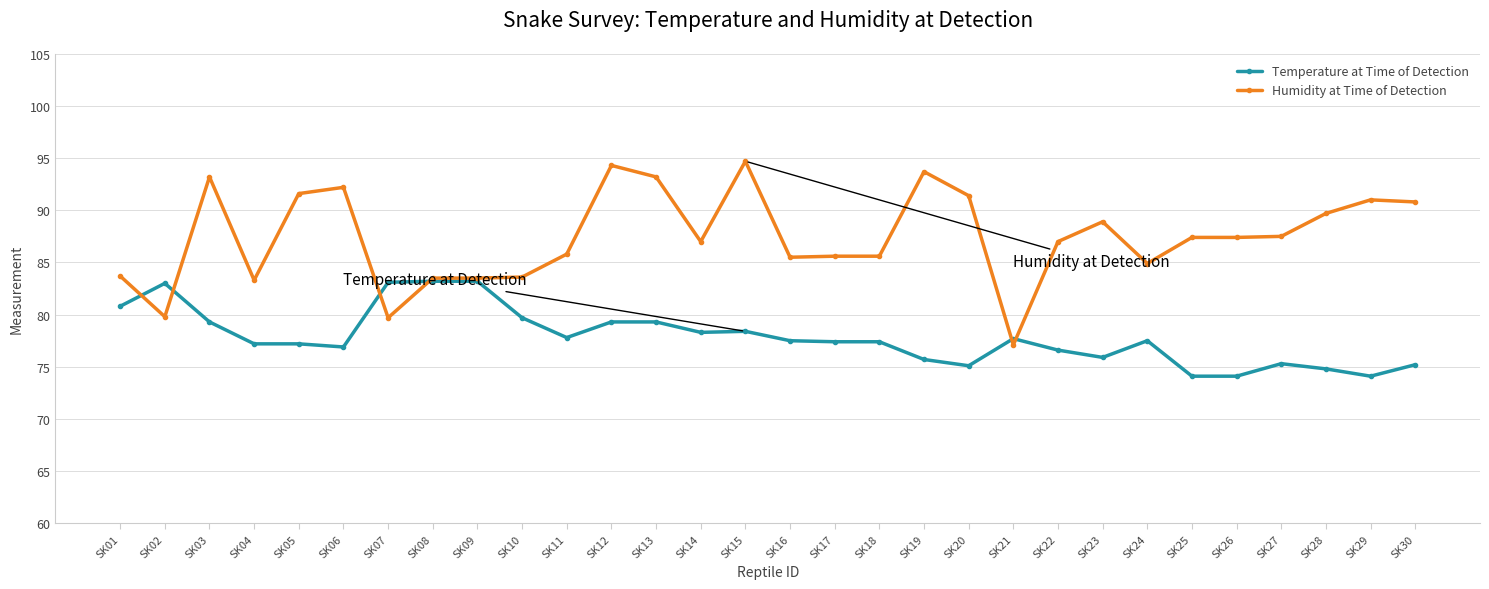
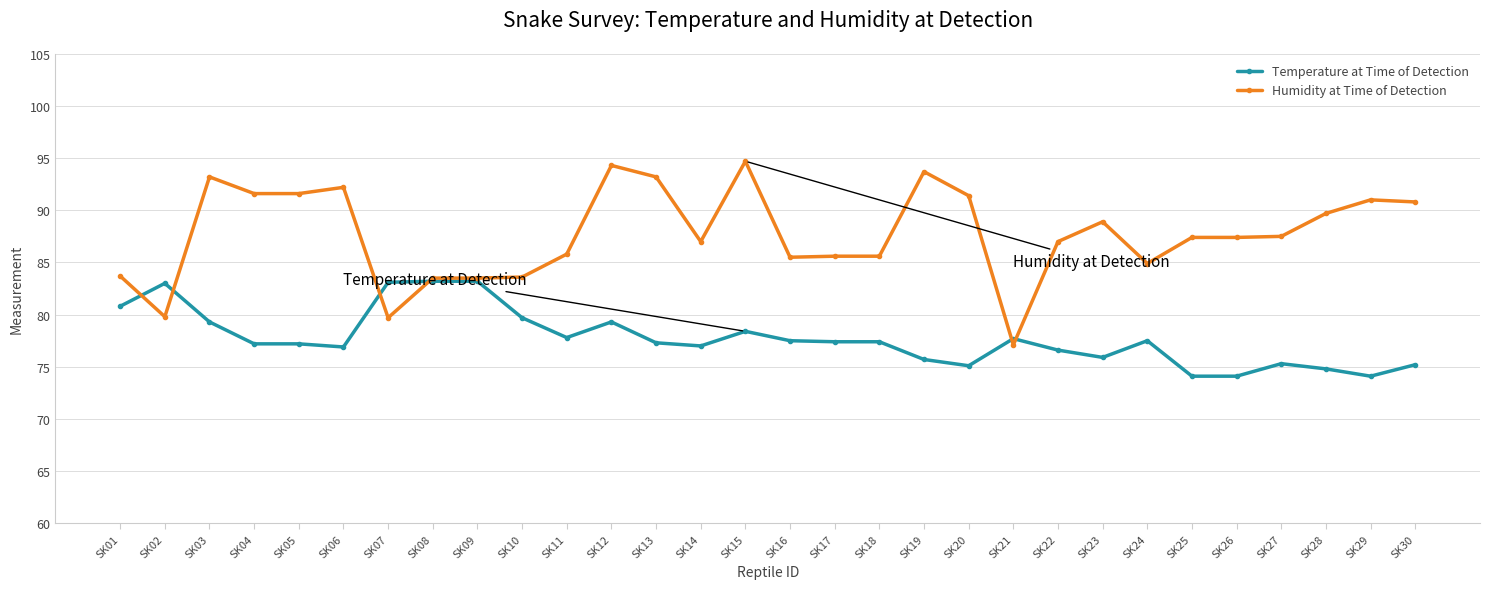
  {
    "Temperature at Time of Detection": {
      "SK01": 80.8,
      "SK02": 83.0,
      "SK03": 79.3,
      "SK04": 77.2,
      "SK05": 77.2,
      "SK06": 76.9,
      "SK07": 83.1,
      "SK08": 83.2,
      "SK09": 83.2,
      "SK10": 79.7,
      "SK11": 77.8,
      "SK12": 79.3,
-     "SK13": 79.3,
-     "SK14": 78.3,
+     "SK13": 77.3,
+     "SK14": 77.0,
      "SK15": 78.4,
      "SK16": 77.5,
      "SK17": 77.4,
      "SK18": 77.4,
      "SK19": 75.7,
      "SK20": 75.1,
      "SK21": 77.7,
      "SK22": 76.6,
      "SK23": 75.9,
      "SK24": 77.5,
      "SK25": 74.1,
      "SK26": 74.1,
      "SK27": 75.3,
      "SK28": 74.8,
      "SK29": 74.1,
      "SK30": 75.2
    },
    "Humidity at Time of Detection": {
      "SK01": 83.7,
      "SK02": 79.8,
      "SK03": 93.2,
-     "SK04": 83.3,
+     "SK04": 91.6,
      "SK05": 91.6,
      "SK06": 92.2,
      "SK07": 79.7,
      "SK08": 83.5,
      "SK09": 83.5,
      "SK10": 83.6,
      "SK11": 85.8,
      "SK12": 94.3,
      "SK13": 93.2,
      "SK14": 87.0,
      "SK15": 94.7,
      "SK16": 85.5,
      "SK17": 85.6,
      "SK18": 85.6,
      "SK19": 93.7,
      "SK20": 91.4,
      "SK21": 77.1,
      "SK22": 87.0,
      "SK23": 88.9,
      "SK24": 84.9,
      "SK25": 87.4,
      "SK26": 87.4,
      "SK27": 87.5,
      "SK28": 89.7,
      "SK29": 91.0,
      "SK30": 90.8
    }
  }
